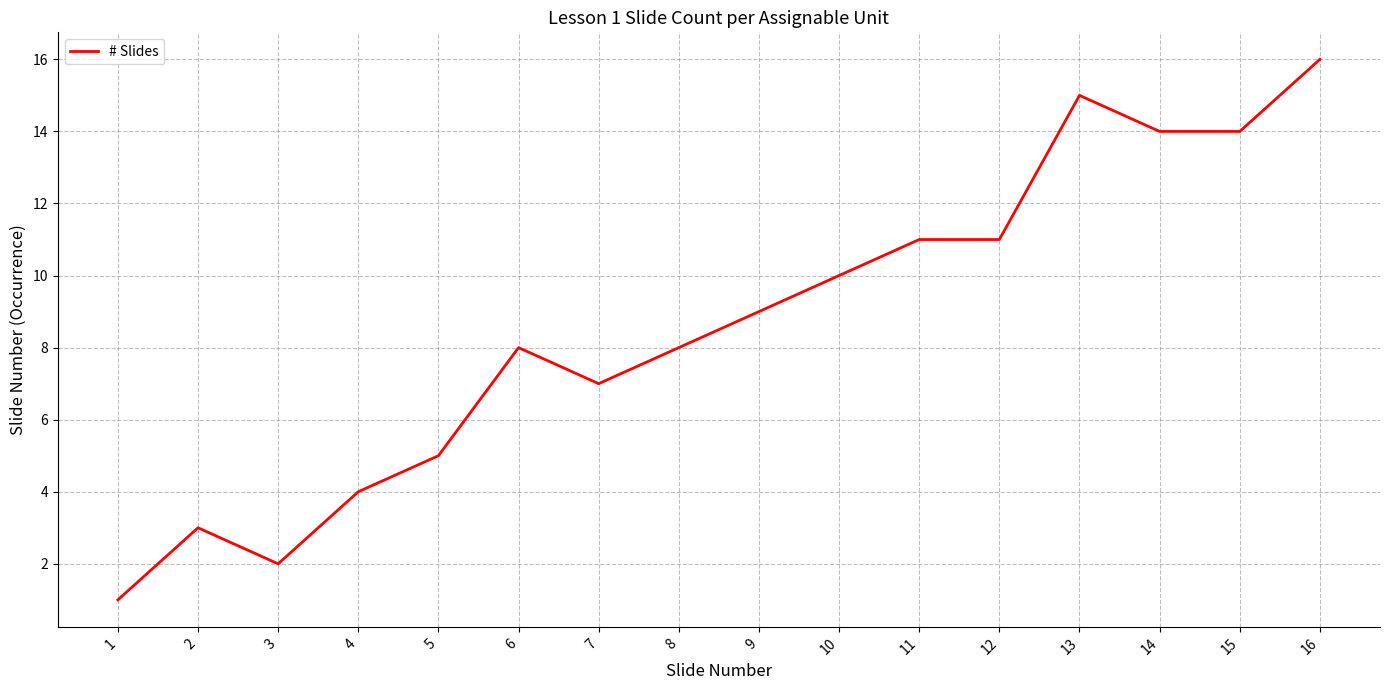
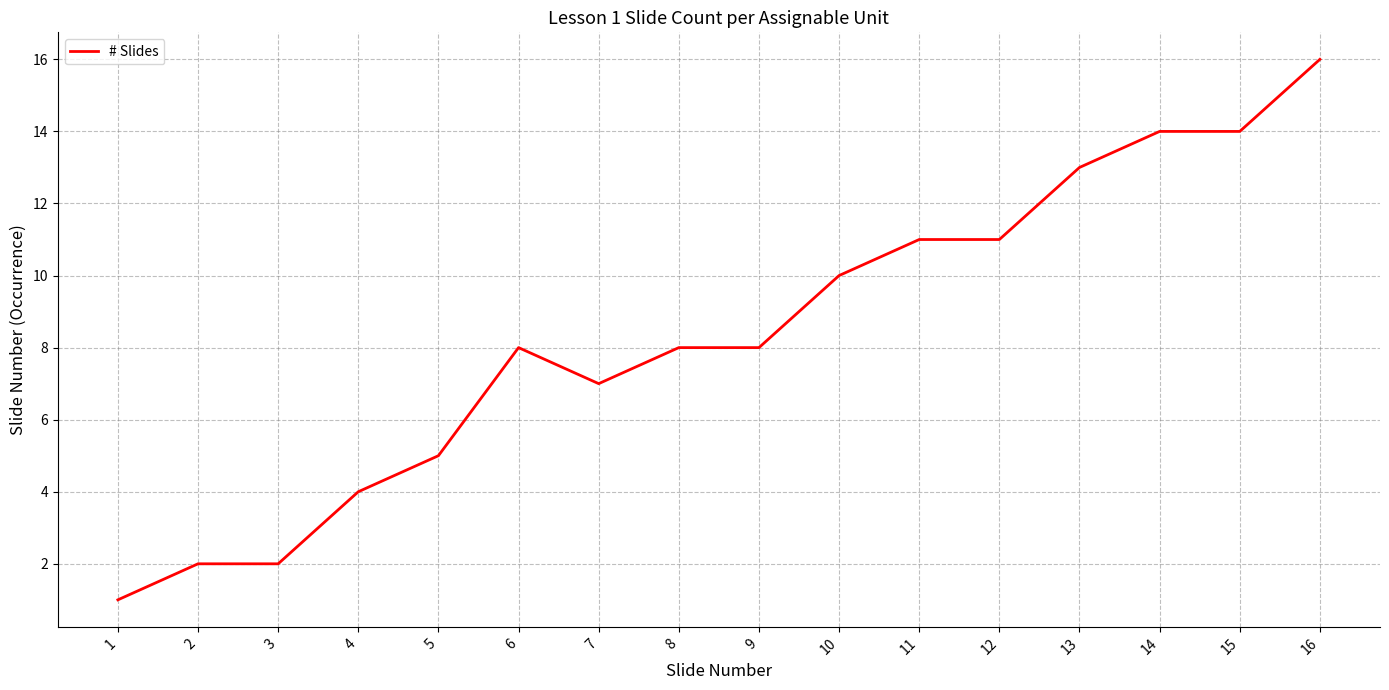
  {
    "1": 1,
-   "2": 3,
+   "2": 2,
    "3": 2,
    "4": 4,
    "5": 5,
    "6": 8,
    "7": 7,
    "8": 8,
-   "9": 9,
+   "9": 8,
    "10": 10,
    "11": 11,
    "12": 11,
-   "13": 15,
+   "13": 13,
    "14": 14,
    "15": 14,
    "16": 16
  }
